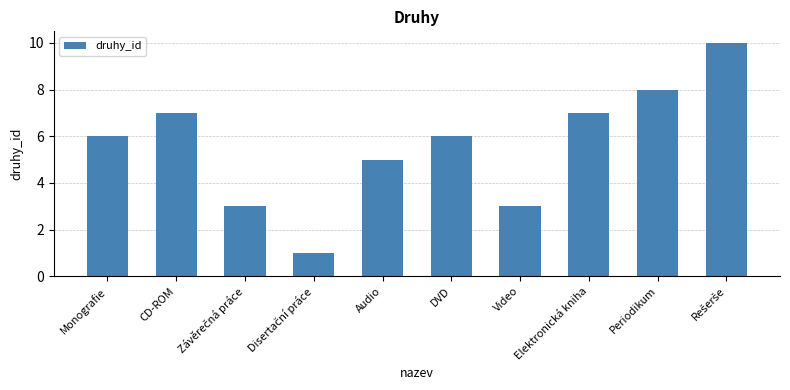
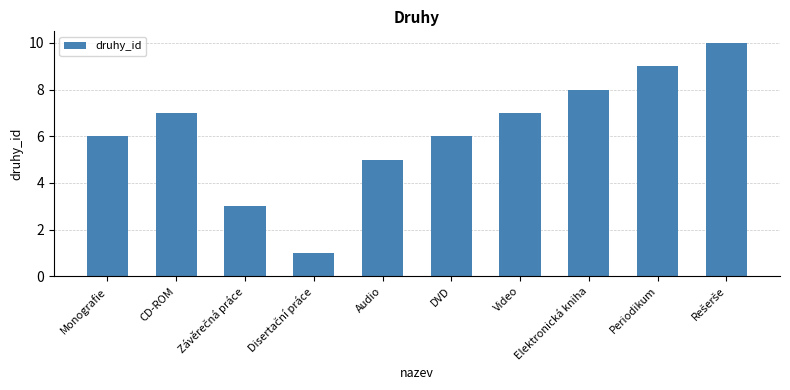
  {
    "Monografie": 6,
    "CD-ROM": 7,
    "Závěrečná práce": 3,
    "Disertační práce": 1,
    "Audio": 5,
    "DVD": 6,
-   "Video": 3,
-   "Elektronická kniha": 7,
-   "Periodikum": 8,
+   "Video": 7,
+   "Elektronická kniha": 8,
+   "Periodikum": 9,
    "Rešerše": 10
  }
